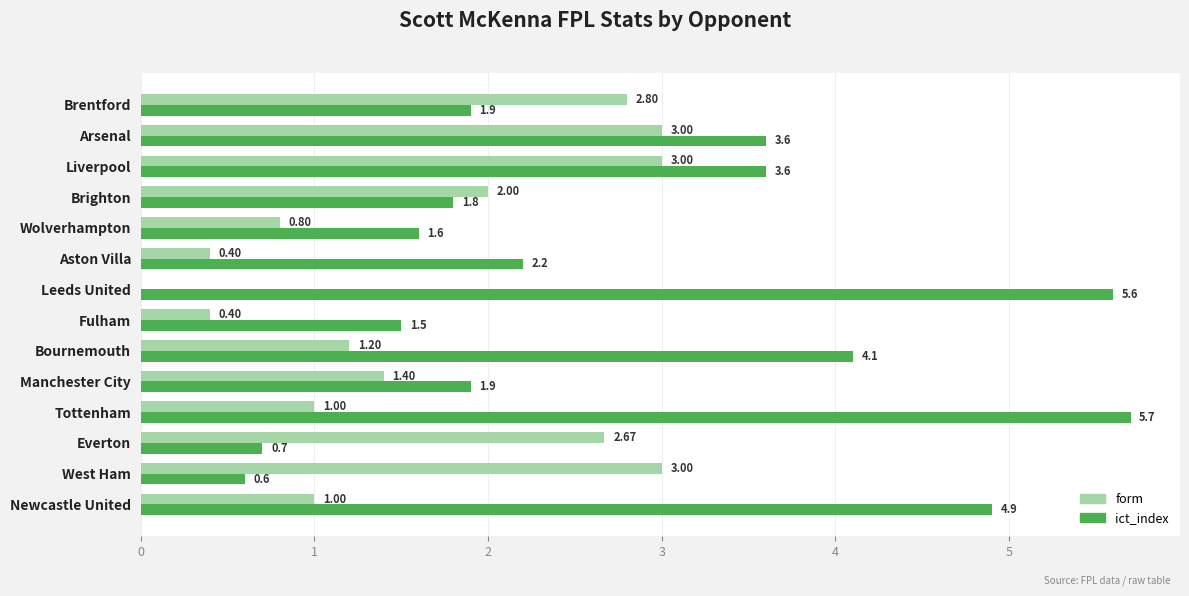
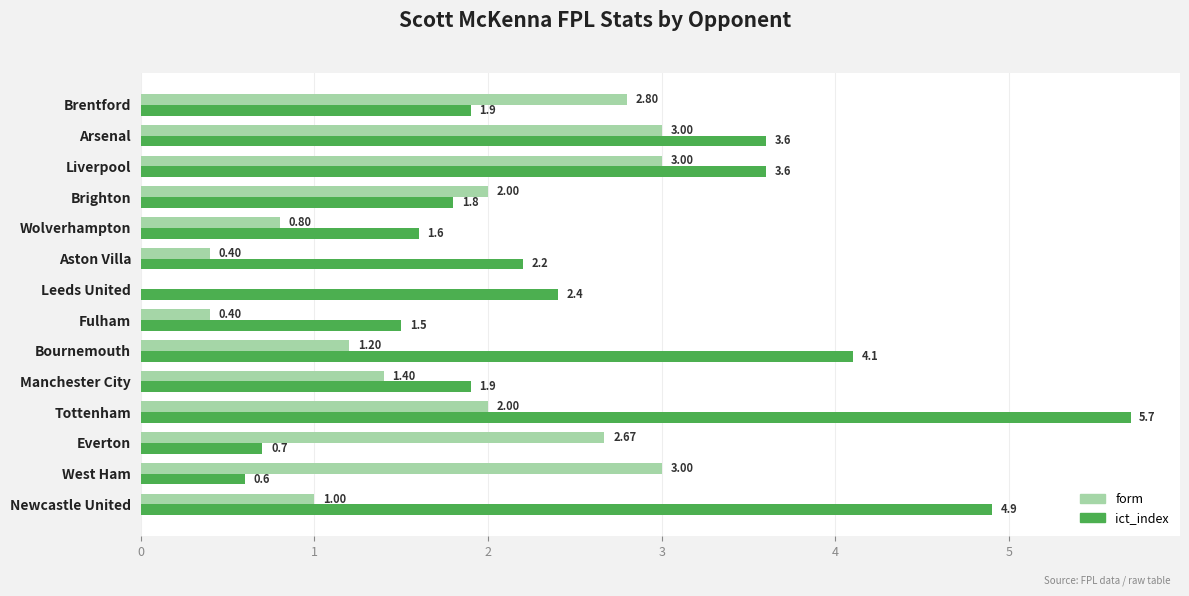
  {
    "form": {
      "Brentford": 2.80,
      "Arsenal": 3.00,
      "Liverpool": 3.00,
      "Brighton": 2.00,
      "Wolverhampton": 0.80,
      "Aston Villa": 0.40,
      "Fulham": 0.40,
      "Bournemouth": 1.20,
      "Manchester City": 1.40,
-     "Tottenham": 1.00,
+     "Tottenham": 2.00,
      "Everton": 2.67,
      "West Ham": 3.00,
      "Newcastle United": 1.00
    },
    "ict_index": {
      "Brentford": 1.9,
      "Arsenal": 3.6,
      "Liverpool": 3.6,
      "Brighton": 1.8,
      "Wolverhampton": 1.6,
      "Aston Villa": 2.2,
-     "Leeds United": 5.6,
+     "Leeds United": 2.4,
      "Fulham": 1.5,
      "Bournemouth": 4.1,
      "Manchester City": 1.9,
      "Tottenham": 5.7,
      "Everton": 0.7,
      "West Ham": 0.6,
      "Newcastle United": 4.9
    }
  }
